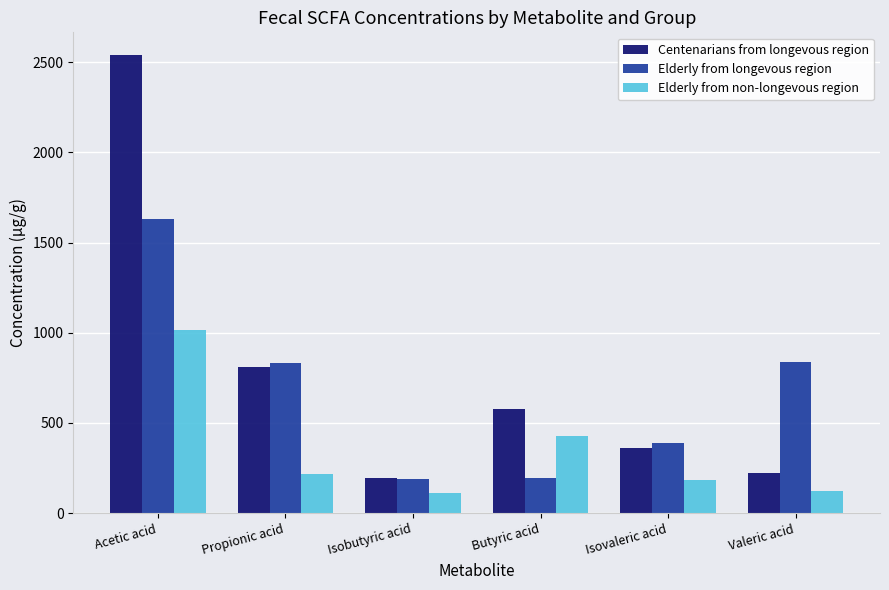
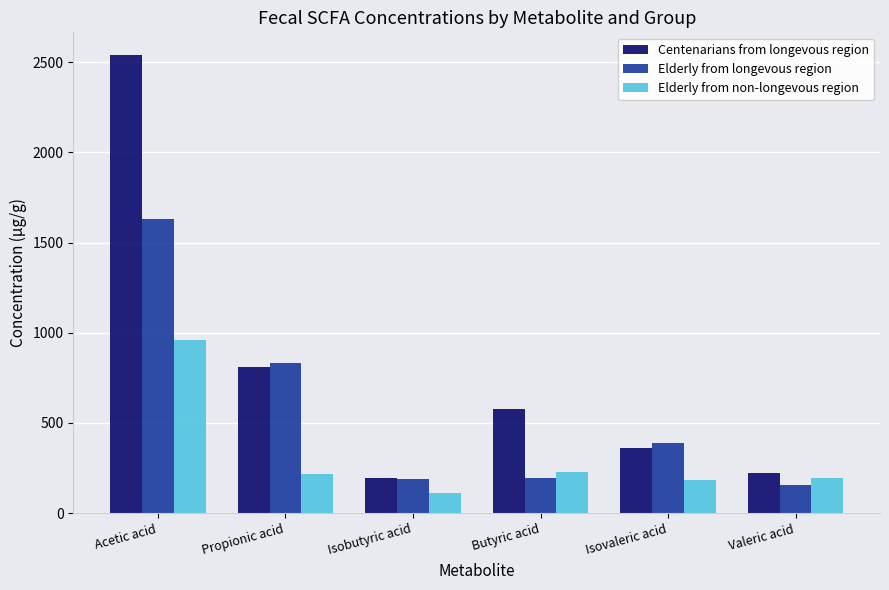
  {
    "Centenarians from longevous region": {
      "Acetic acid": 2540,
      "Propionic acid": 810,
      "Isobutyric acid": 200,
      "Butyric acid": 580,
      "Isovaleric acid": 360,
      "Valeric acid": 220
    },
    "Elderly from longevous region": {
      "Acetic acid": 1630,
      "Propionic acid": 830,
      "Isobutyric acid": 190,
      "Butyric acid": 190,
      "Isovaleric acid": 390,
-     "Valeric acid": 840
+     "Valeric acid": 160
    },
    "Elderly from non-longevous region": {
-     "Acetic acid": 1020,
+     "Acetic acid": 960,
      "Propionic acid": 220,
      "Isobutyric acid": 110,
-     "Butyric acid": 430,
+     "Butyric acid": 230,
      "Isovaleric acid": 190,
-     "Valeric acid": 120
+     "Valeric acid": 190
    }
  }
